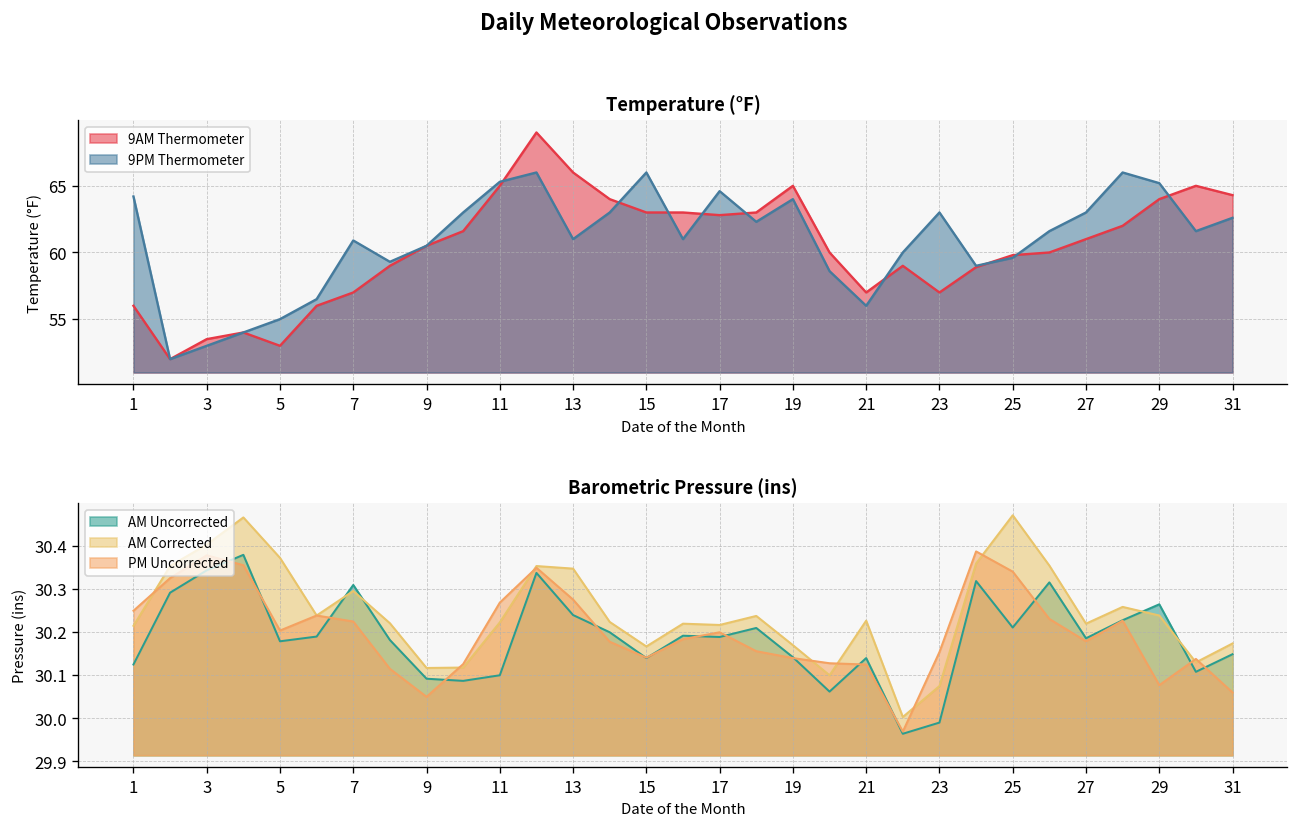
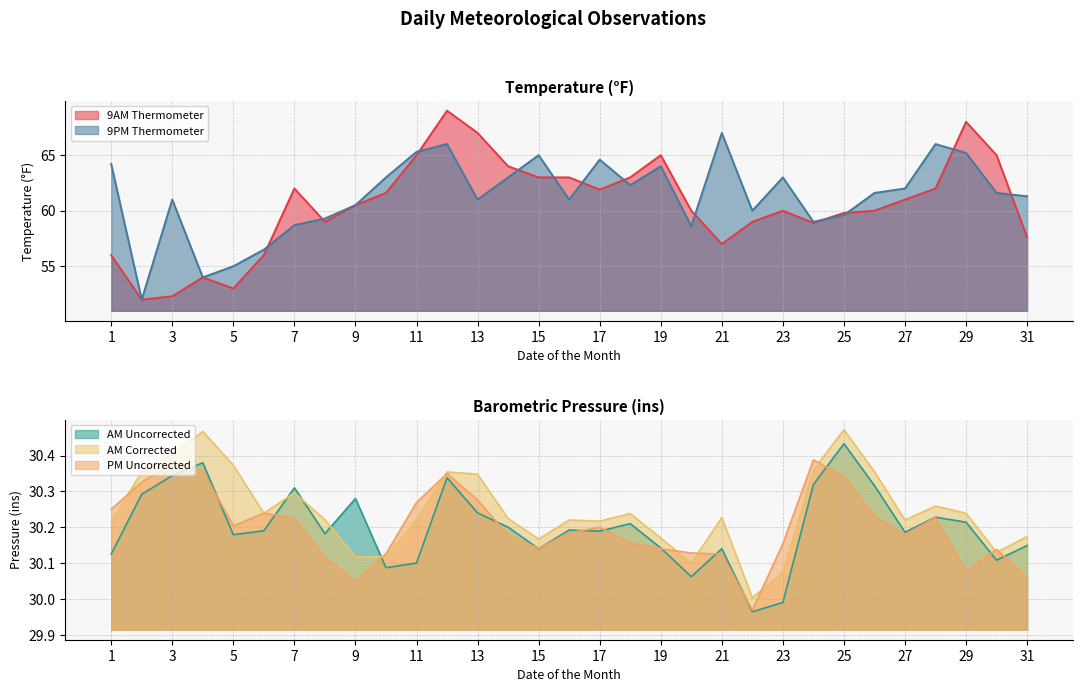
  {
    "Temperature (°F)": {
      "9AM Thermometer": {
        "1": 56.0,
-       "3": 53.5,
+       "3": 52.3,
        "5": 53.0,
-       "7": 57,
+       "7": 62,
        "11": 65.0,
-       "13": 66,
+       "13": 67,
        "15": 63.0,
-       "17": 62.8,
+       "17": 61.9,
        "19": 65.0,
        "21": 57.0,
-       "23": 57,
+       "23": 60,
        "27": 61.0,
-       "29": 64,
-       "31": 64.3
+       "29": 68,
+       "31": 57.6
      },
      "9PM Thermometer": {
        "1": 64.2,
-       "3": 53,
+       "3": 61,
        "5": 55.0,
-       "7": 60.9,
+       "7": 58.7,
        "11": 65.3,
        "13": 61.0,
-       "15": 66,
+       "15": 65,
        "17": 64.6,
        "19": 64.0,
-       "21": 56,
+       "21": 67,
        "23": 63.0,
-       "27": 63,
+       "27": 62,
        "29": 65.2,
-       "31": 62.6
+       "31": 61.3
      }
    },
    "Barometric Pressure (ins)": {
      "AM Uncorrected": {
        "1": 30.13,
        "3": 30.34,
        "5": 30.18,
        "7": 30.31,
-       "9": 30.09,
+       "9": 30.28,
        "11": 30.10,
        "13": 30.24,
        "17": 30.19,
        "21": 30.14,
        "23": 29.99,
-       "25": 30.21,
-       "29": 30.27,
+       "25": 30.43,
+       "29": 30.21,
        "31": 30.15
      }
    }
  }
